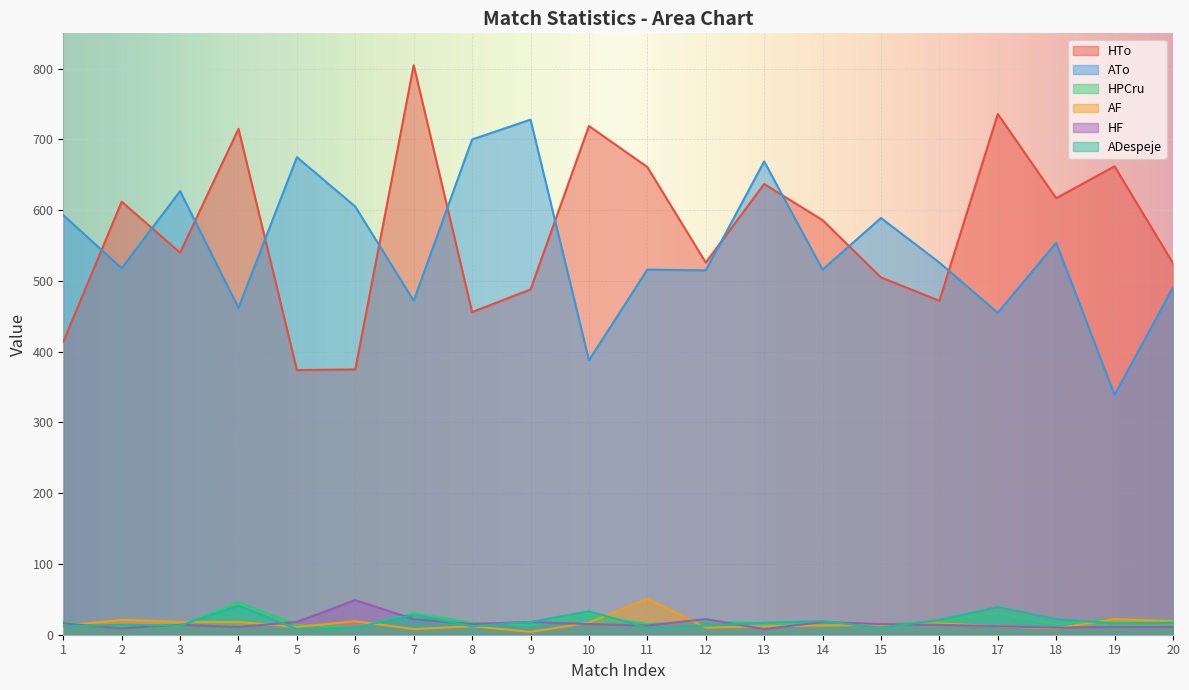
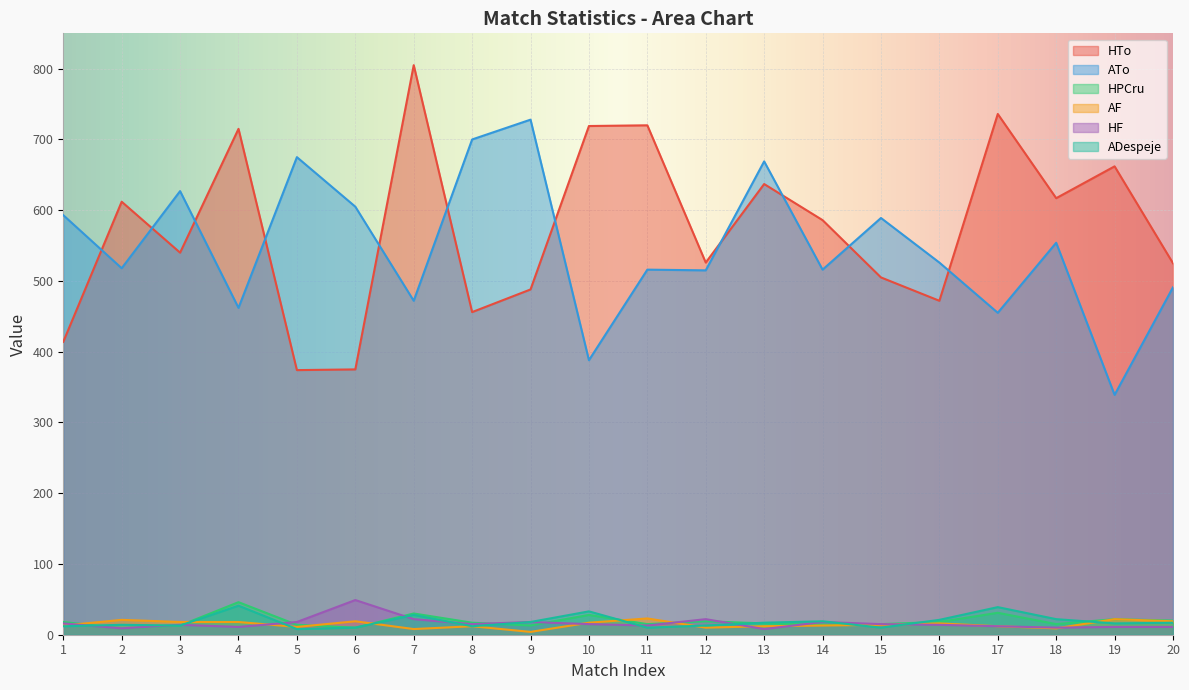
  {
    "HTo": {
      "1": 410,
      "2": 610,
      "3": 540,
      "4": 720,
      "5": 370,
      "6": 380,
      "7": 810,
      "8": 460,
      "9": 490,
      "10": 720,
-     "11": 660,
+     "11": 720,
      "12": 530,
      "13": 640,
      "14": 590,
      "15": 510,
      "16": 470,
      "17": 740,
      "18": 620,
      "19": 660,
      "20": 530
    },
    "AF": {
      "2": 20,
      "3": 20,
      "4": 20,
      "6": 20,
      "7": 10,
      "9": 0,
-     "11": 50,
+     "11": 20,
      "13": 10
    },
    "HF": {
      "4": 10,
      "5": 20,
      "6": 50,
      "7": 20,
      "13": 10,
      "19": 10,
      "20": 10
    }
  }
